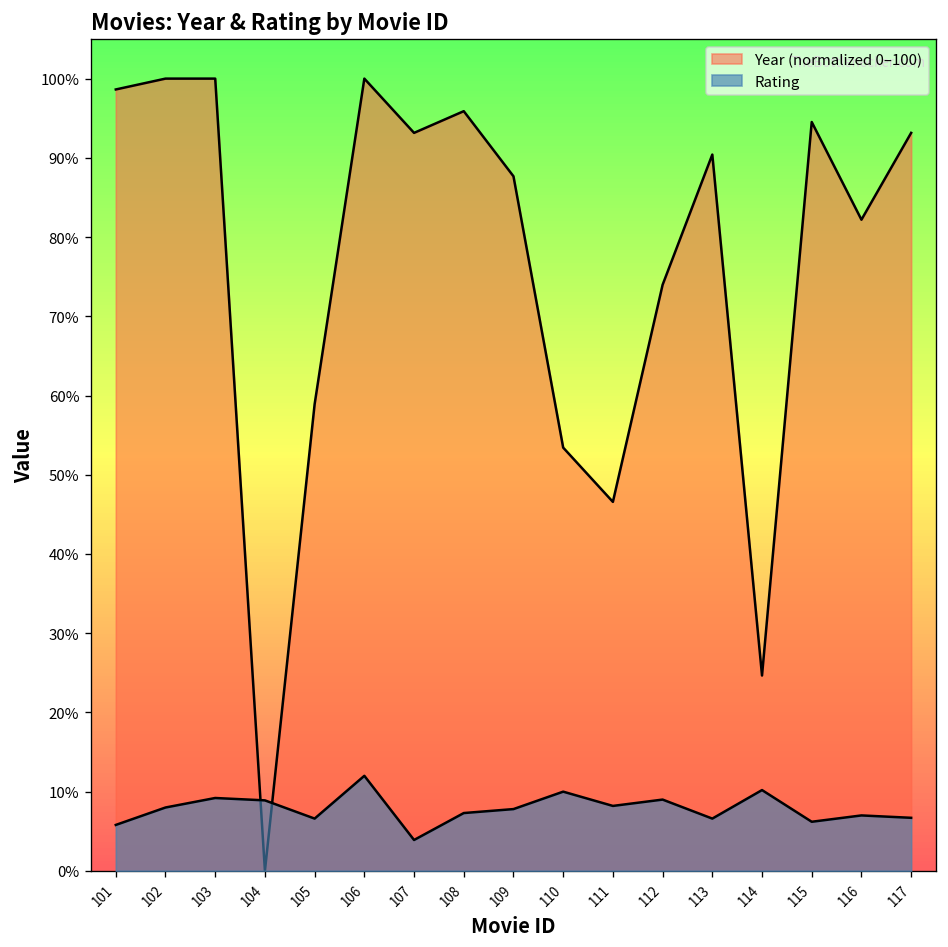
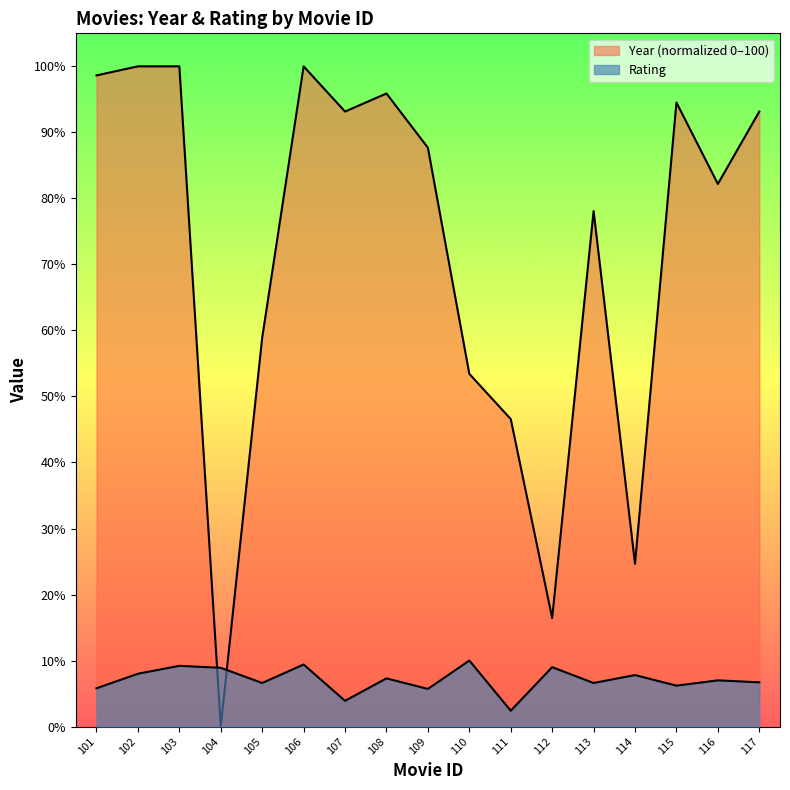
  {
    "Year (normalized 0–100)": {
      "101": "99%",
      "102": "100%",
      "103": "100%",
      "104": "0%",
      "105": "59%",
      "106": "100%",
      "107": "93%",
      "108": "96%",
      "109": "88%",
      "110": "53%",
      "111": "47%",
-     "112": "74%",
-     "113": "90%",
+     "112": "16%",
+     "113": "78%",
      "114": "25%",
      "115": "95%",
      "116": "82%",
      "117": "93%"
    },
    "Rating": {
      "101": "6%",
      "102": "8%",
      "103": "9%",
      "104": "9%",
      "105": "7%",
-     "106": "12%",
+     "106": "9%",
      "107": "4%",
      "108": "7%",
-     "109": "8%",
+     "109": "6%",
      "110": "10%",
-     "111": "8%",
+     "111": "2%",
      "112": "9%",
      "113": "7%",
-     "114": "10%",
+     "114": "8%",
      "115": "6%",
      "116": "7%",
      "117": "7%"
    }
  }
